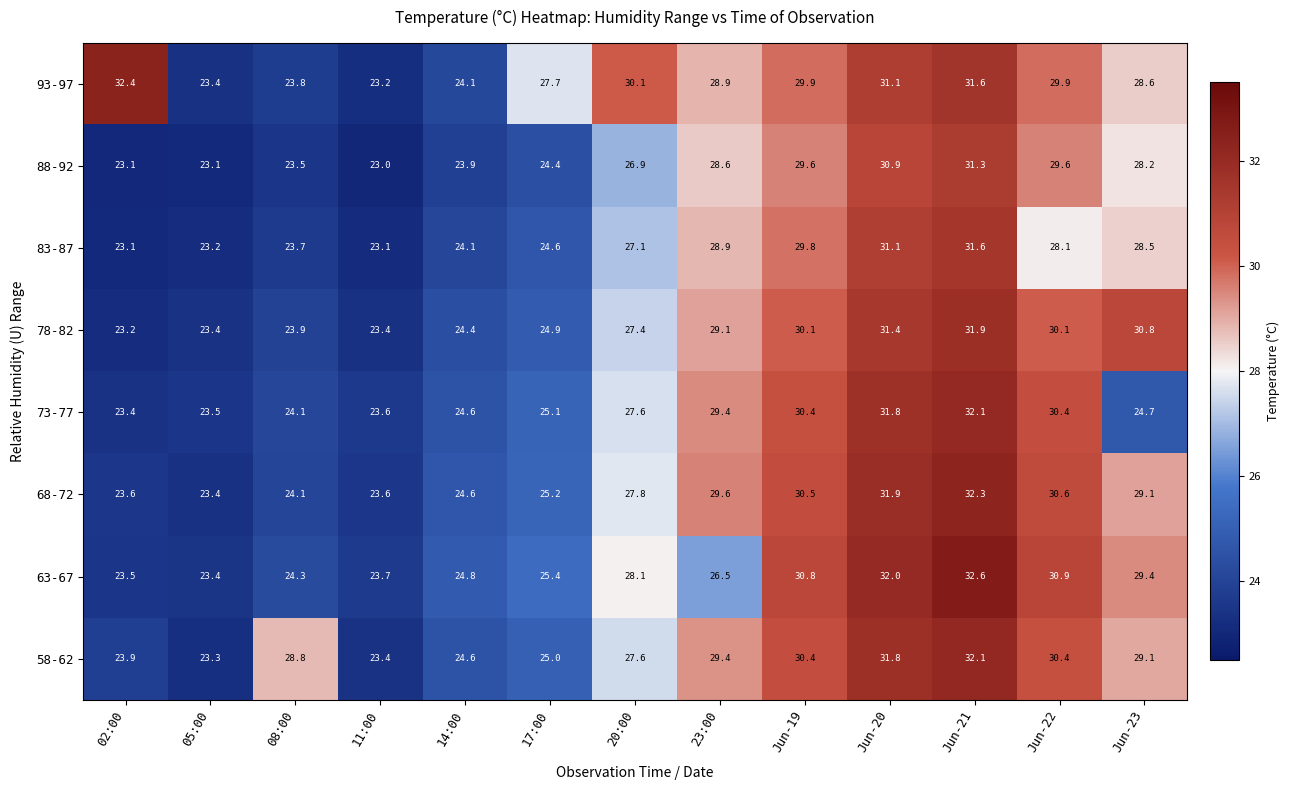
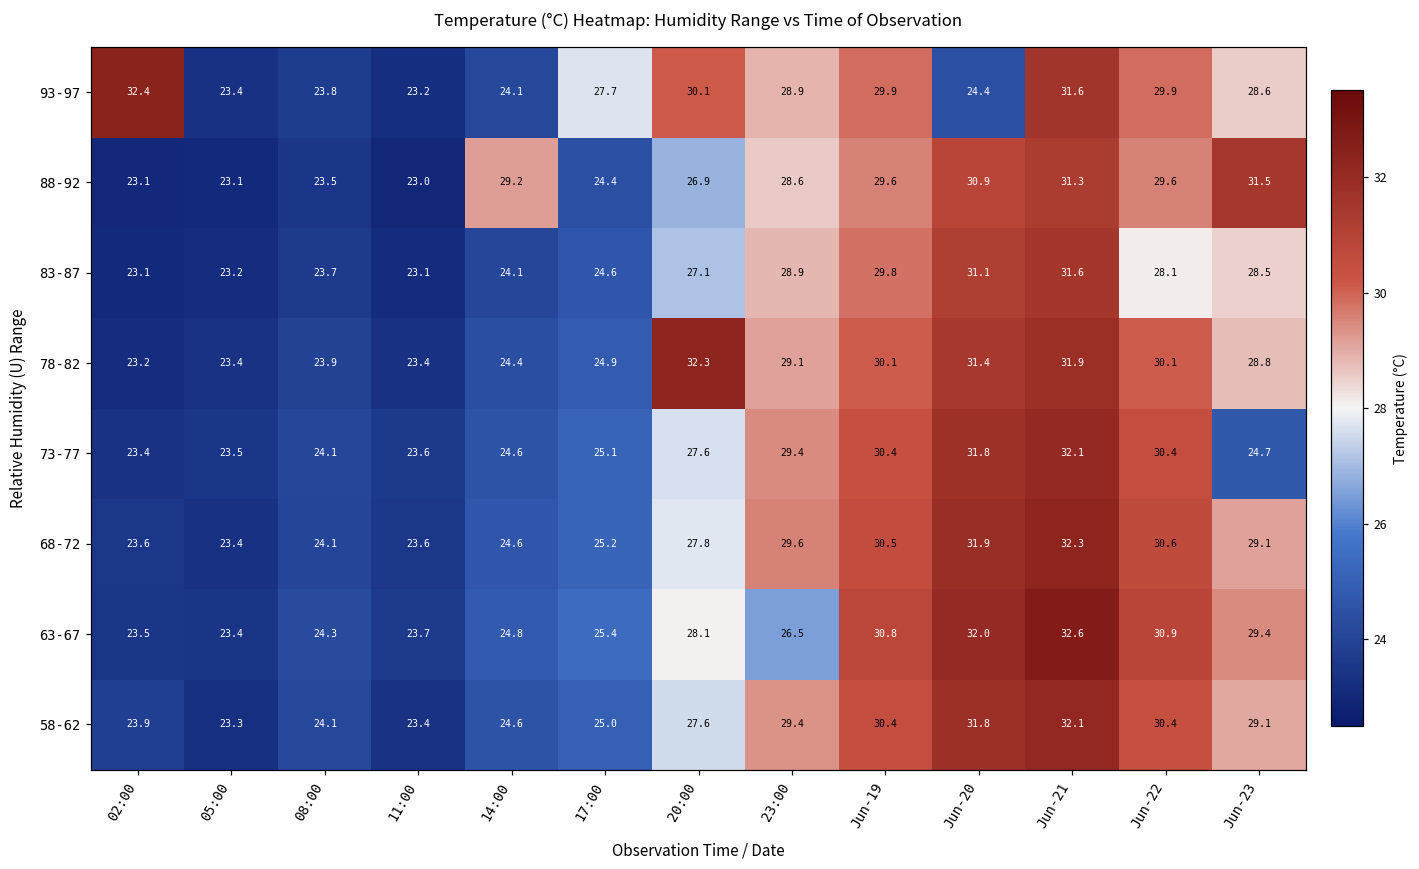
  {
    "93-97": {
      "02:00": 32.4,
      "05:00": 23.4,
      "08:00": 23.8,
      "11:00": 23.2,
      "14:00": 24.1,
      "17:00": 27.7,
      "20:00": 30.1,
      "23:00": 28.9,
      "Jun-19": 29.9,
-     "Jun-20": 31.1,
+     "Jun-20": 24.4,
      "Jun-21": 31.6,
      "Jun-22": 29.9,
      "Jun-23": 28.6
    },
    "88-92": {
      "02:00": 23.1,
      "05:00": 23.1,
      "08:00": 23.5,
      "11:00": 23.0,
-     "14:00": 23.9,
+     "14:00": 29.2,
      "17:00": 24.4,
      "20:00": 26.9,
      "23:00": 28.6,
      "Jun-19": 29.6,
      "Jun-20": 30.9,
      "Jun-21": 31.3,
      "Jun-22": 29.6,
-     "Jun-23": 28.2
+     "Jun-23": 31.5
    },
    "83-87": {
      "02:00": 23.1,
      "05:00": 23.2,
      "08:00": 23.7,
      "11:00": 23.1,
      "14:00": 24.1,
      "17:00": 24.6,
      "20:00": 27.1,
      "23:00": 28.9,
      "Jun-19": 29.8,
      "Jun-20": 31.1,
      "Jun-21": 31.6,
      "Jun-22": 28.1,
      "Jun-23": 28.5
    },
    "78-82": {
      "02:00": 23.2,
      "05:00": 23.4,
      "08:00": 23.9,
      "11:00": 23.4,
      "14:00": 24.4,
      "17:00": 24.9,
-     "20:00": 27.4,
+     "20:00": 32.3,
      "23:00": 29.1,
      "Jun-19": 30.1,
      "Jun-20": 31.4,
      "Jun-21": 31.9,
      "Jun-22": 30.1,
-     "Jun-23": 30.8
+     "Jun-23": 28.8
    },
    "73-77": {
      "02:00": 23.4,
      "05:00": 23.5,
      "08:00": 24.1,
      "11:00": 23.6,
      "14:00": 24.6,
      "17:00": 25.1,
      "20:00": 27.6,
      "23:00": 29.4,
      "Jun-19": 30.4,
      "Jun-20": 31.8,
      "Jun-21": 32.1,
      "Jun-22": 30.4,
      "Jun-23": 24.7
    },
    "68-72": {
      "02:00": 23.6,
      "05:00": 23.4,
      "08:00": 24.1,
      "11:00": 23.6,
      "14:00": 24.6,
      "17:00": 25.2,
      "20:00": 27.8,
      "23:00": 29.6,
      "Jun-19": 30.5,
      "Jun-20": 31.9,
      "Jun-21": 32.3,
      "Jun-22": 30.6,
      "Jun-23": 29.1
    },
    "63-67": {
      "02:00": 23.5,
      "05:00": 23.4,
      "08:00": 24.3,
      "11:00": 23.7,
      "14:00": 24.8,
      "17:00": 25.4,
      "20:00": 28.1,
      "23:00": 26.5,
      "Jun-19": 30.8,
      "Jun-20": 32.0,
      "Jun-21": 32.6,
      "Jun-22": 30.9,
      "Jun-23": 29.4
    },
    "58-62": {
      "02:00": 23.9,
      "05:00": 23.3,
-     "08:00": 28.8,
+     "08:00": 24.1,
      "11:00": 23.4,
      "14:00": 24.6,
      "17:00": 25.0,
      "20:00": 27.6,
      "23:00": 29.4,
      "Jun-19": 30.4,
      "Jun-20": 31.8,
      "Jun-21": 32.1,
      "Jun-22": 30.4,
      "Jun-23": 29.1
    }
  }
